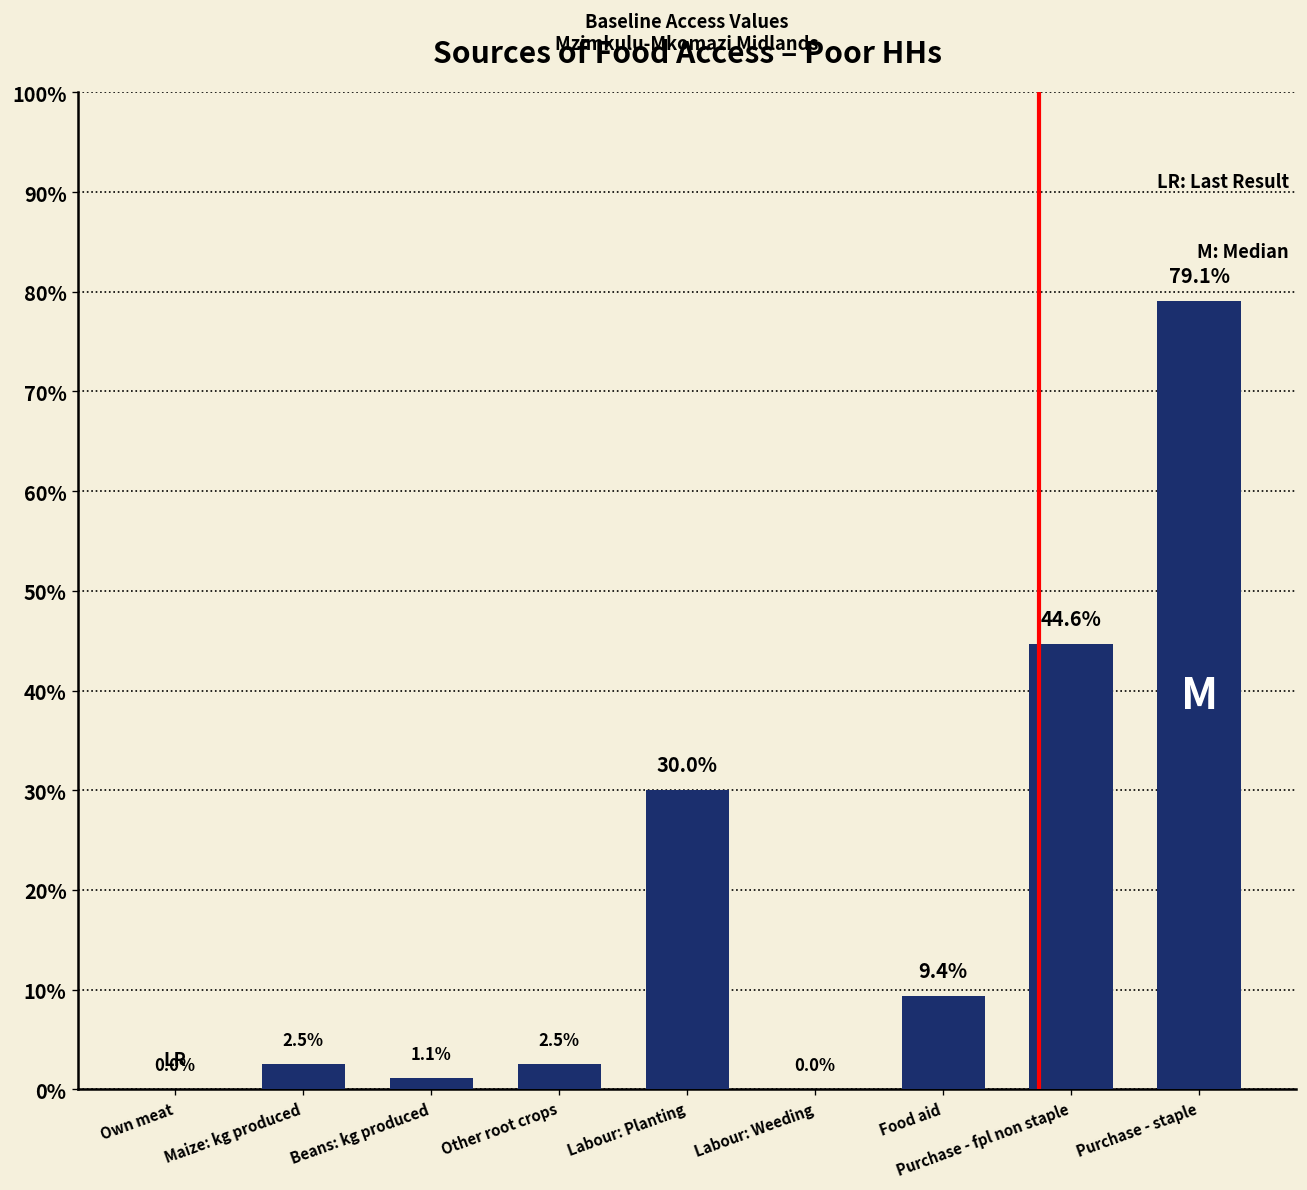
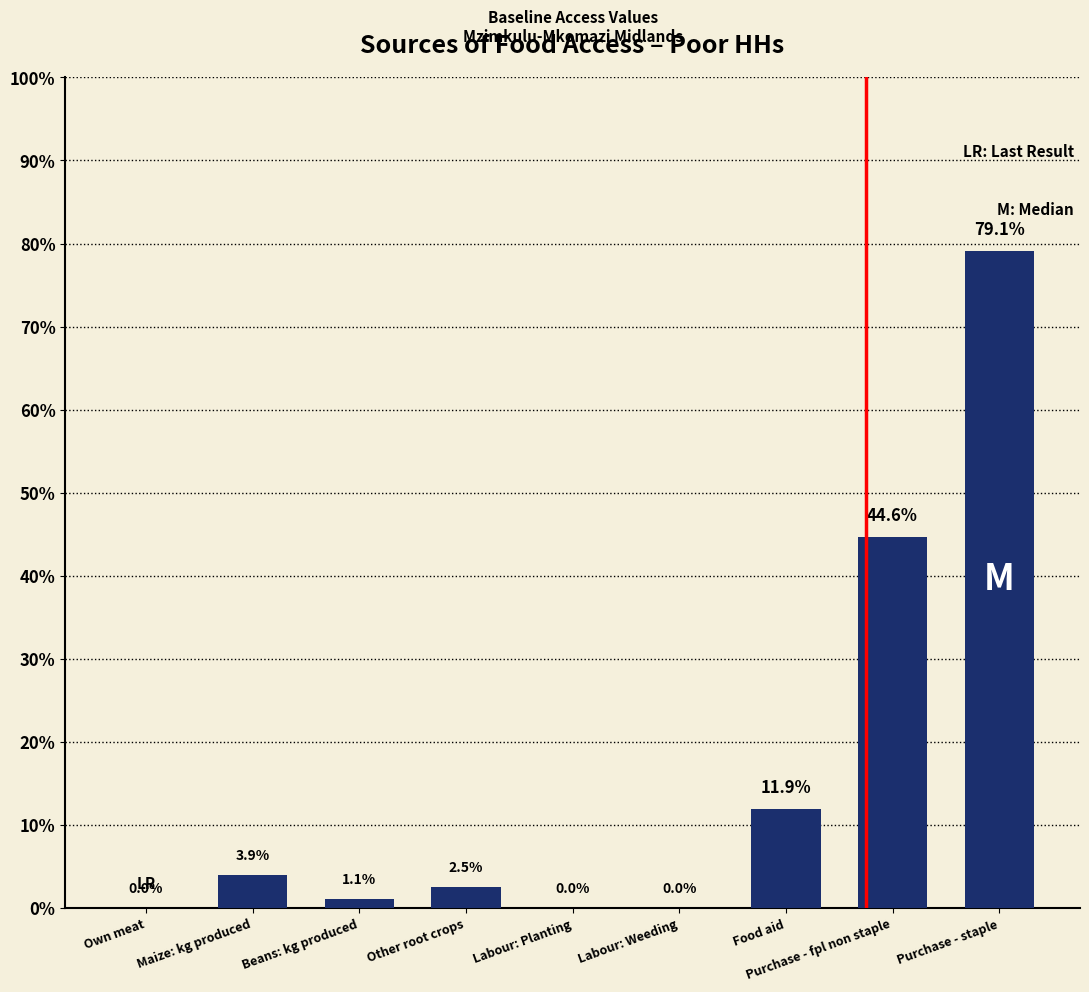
  {
-   "Maize: kg produced": "2.5%",
+   "Maize: kg produced": "3.9%",
    "Beans: kg produced": "1.1%",
    "Other root crops": "2.5%",
-   "Labour: Planting": "30.0%",
+   "Labour: Planting": "0.0%",
    "Labour: Weeding": "0.0%",
-   "Food aid": "9.4%",
+   "Food aid": "11.9%",
    "Purchase - fpl non staple": "44.6%",
    "Purchase - staple": "79.1%"
  }
